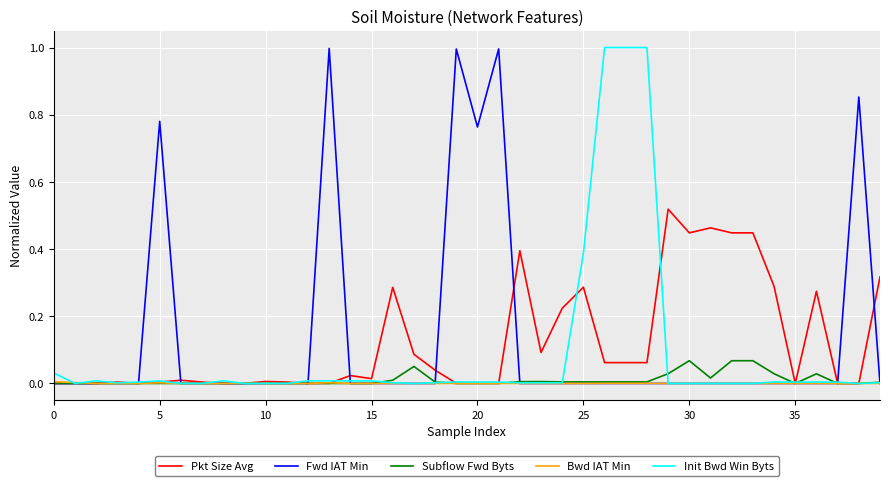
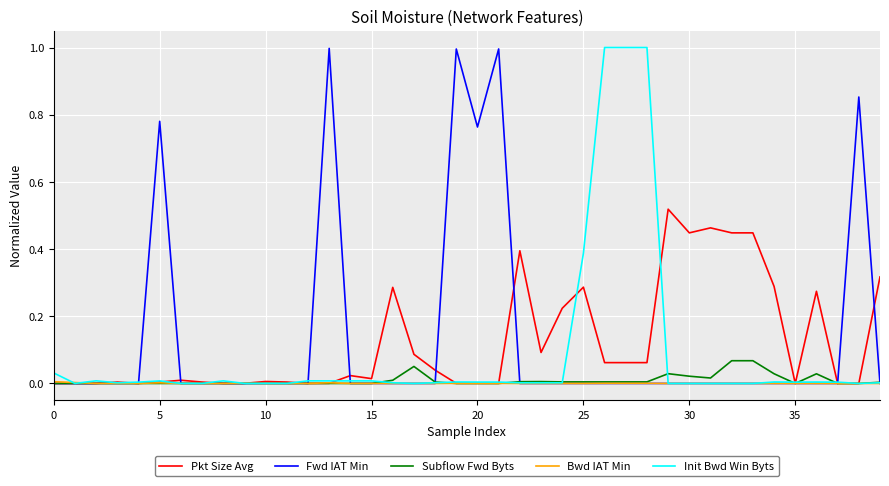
  {
    "Pkt Size Avg": {
      "25": 0.29,
      "30": 0.45
    },
    "Fwd IAT Min": {
      "5": 0.78,
      "20": 0.76
    },
    "Subflow Fwd Byts": {
-     "30": 0.07
+     "30": 0.02
    },
    "Init Bwd Win Byts": {
      "0": 0.03,
      "25": 0.39
    }
  }
